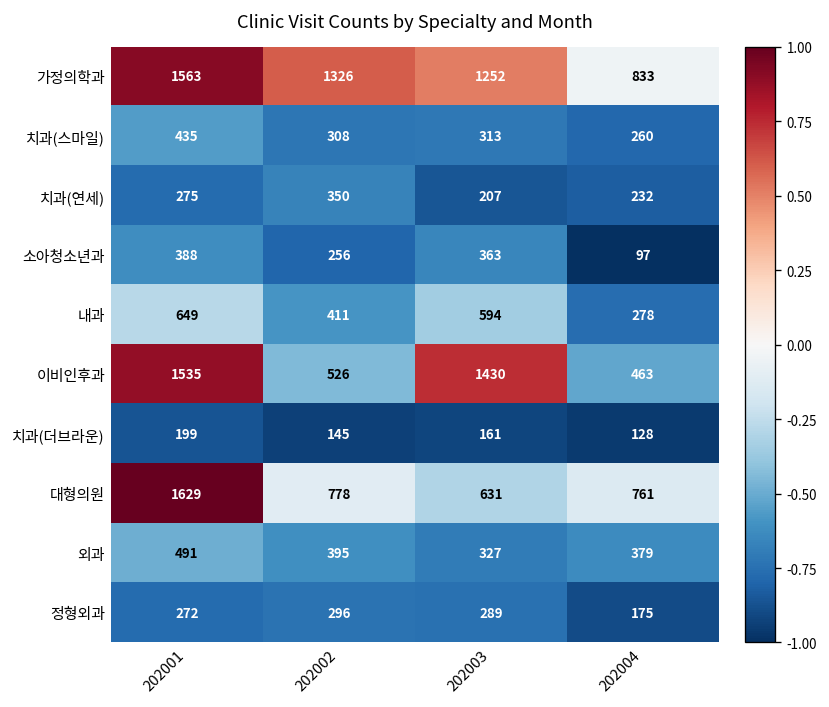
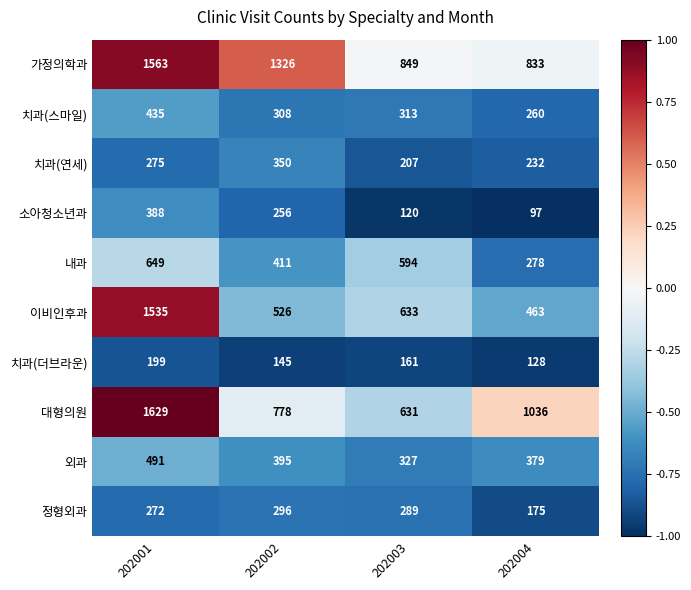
  {
    "가정의학과": {
      "202001": 1563,
      "202002": 1326,
-     "202003": 1252,
+     "202003": 849,
      "202004": 833
    },
    "치과(스마일)": {
      "202001": 435,
      "202002": 308,
      "202003": 313,
      "202004": 260
    },
    "치과(연세)": {
      "202001": 275,
      "202002": 350,
      "202003": 207,
      "202004": 232
    },
    "소아청소년과": {
      "202001": 388,
      "202002": 256,
-     "202003": 363,
+     "202003": 120,
      "202004": 97
    },
    "내과": {
      "202001": 649,
      "202002": 411,
      "202003": 594,
      "202004": 278
    },
    "이비인후과": {
      "202001": 1535,
      "202002": 526,
-     "202003": 1430,
+     "202003": 633,
      "202004": 463
    },
    "치과(더브라운)": {
      "202001": 199,
      "202002": 145,
      "202003": 161,
      "202004": 128
    },
    "대형의원": {
      "202001": 1629,
      "202002": 778,
      "202003": 631,
-     "202004": 761
+     "202004": 1036
    },
    "외과": {
      "202001": 491,
      "202002": 395,
      "202003": 327,
      "202004": 379
    },
    "정형외과": {
      "202001": 272,
      "202002": 296,
      "202003": 289,
      "202004": 175
    }
  }
